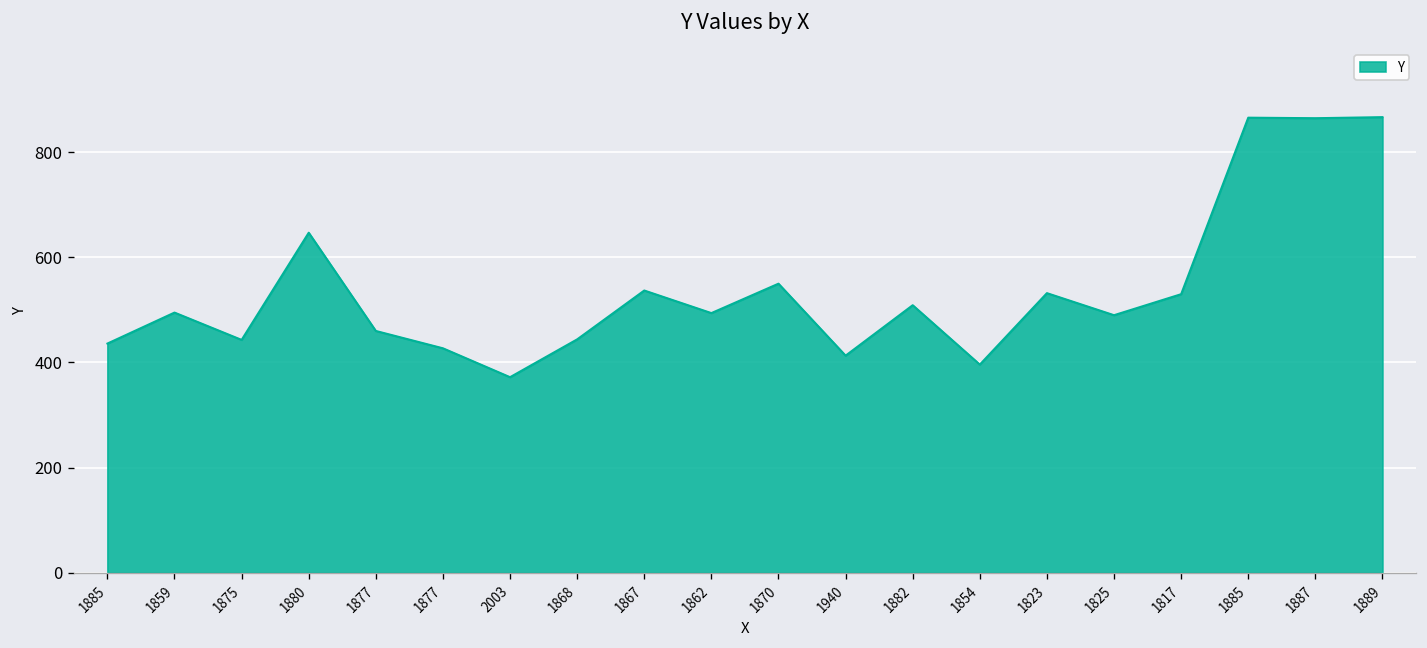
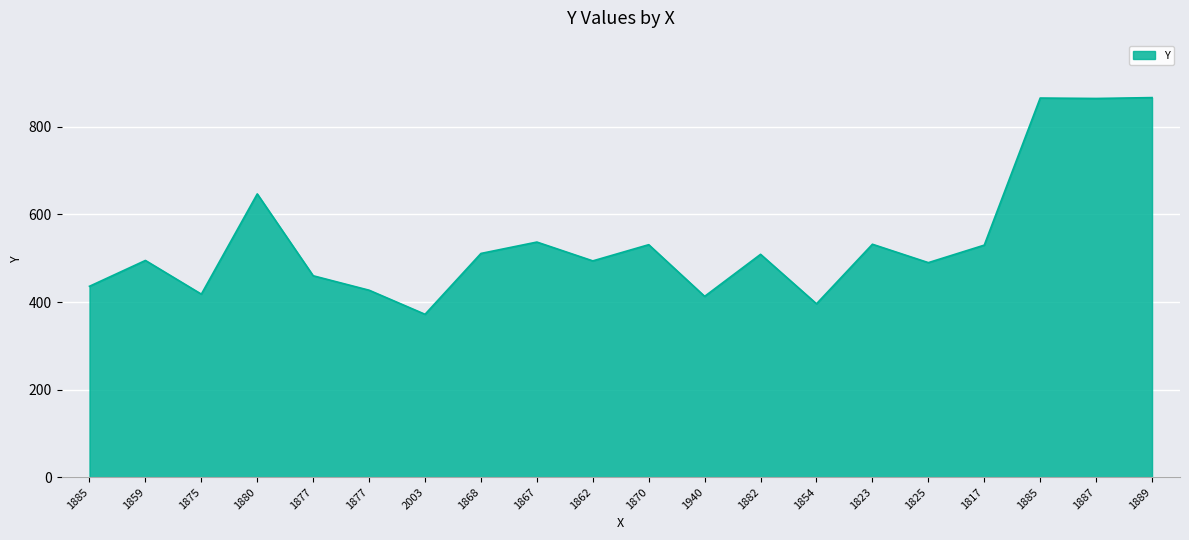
  {
    "1859": 500,
-   "1875": 440,
+   "1875": 420,
    "1880": 650,
    "2003": 370,
-   "1868": 440,
+   "1868": 510,
    "1867": 540,
    "1862": 490,
-   "1870": 550,
+   "1870": 530,
    "1940": 410,
    "1882": 510,
    "1854": 400,
    "1823": 530,
    "1825": 490,
    "1817": 530,
    "1887": 870,
    "1889": 870
  }
